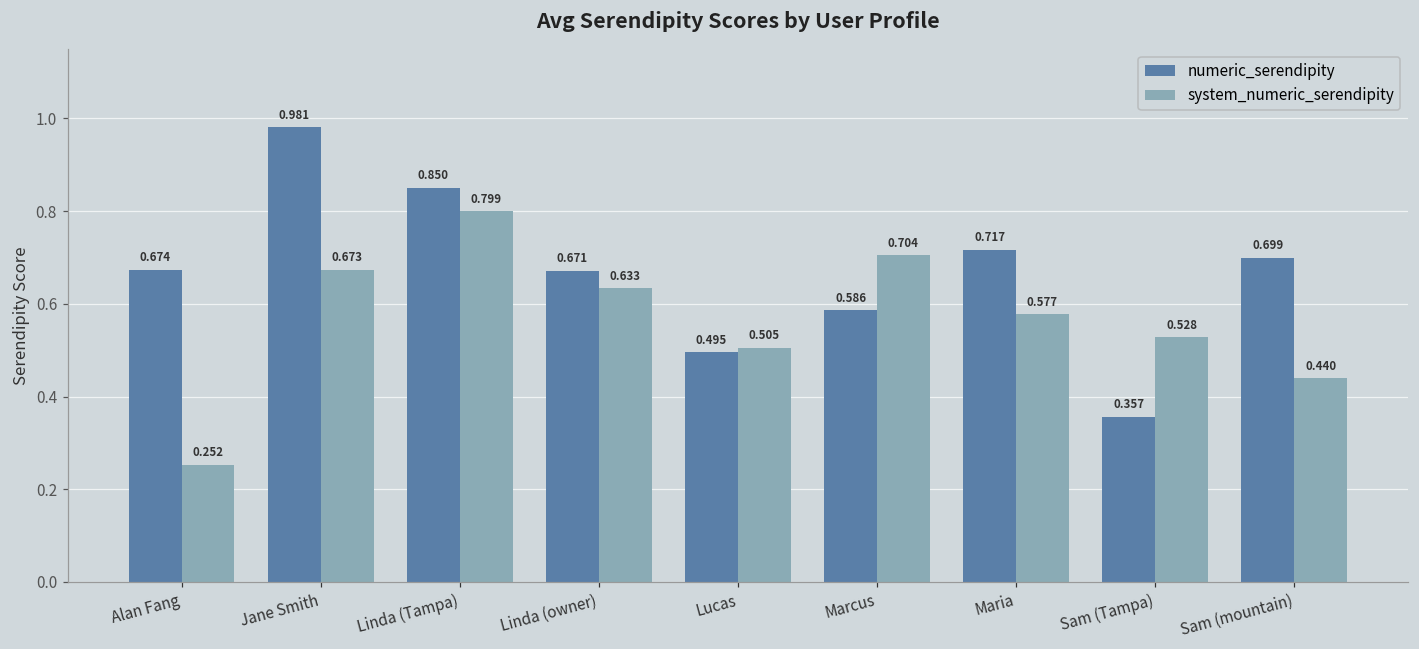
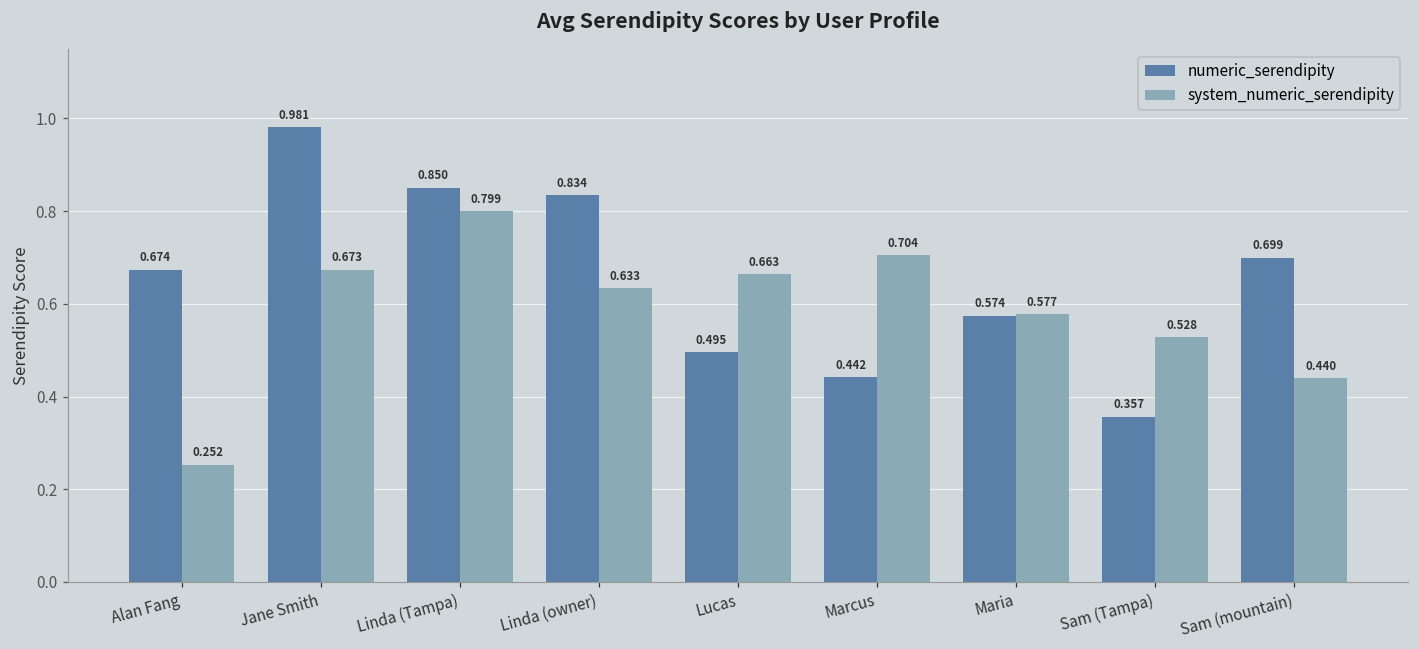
  {
    "numeric_serendipity": {
      "Alan Fang": 0.674,
      "Jane Smith": 0.981,
      "Linda (Tampa)": 0.850,
-     "Linda (owner)": 0.671,
+     "Linda (owner)": 0.834,
      "Lucas": 0.495,
-     "Marcus": 0.586,
-     "Maria": 0.717,
+     "Marcus": 0.442,
+     "Maria": 0.574,
      "Sam (Tampa)": 0.357,
      "Sam (mountain)": 0.699
    },
    "system_numeric_serendipity": {
      "Alan Fang": 0.252,
      "Jane Smith": 0.673,
      "Linda (Tampa)": 0.799,
      "Linda (owner)": 0.633,
-     "Lucas": 0.505,
+     "Lucas": 0.663,
      "Marcus": 0.704,
      "Maria": 0.577,
      "Sam (Tampa)": 0.528,
      "Sam (mountain)": 0.440
    }
  }
